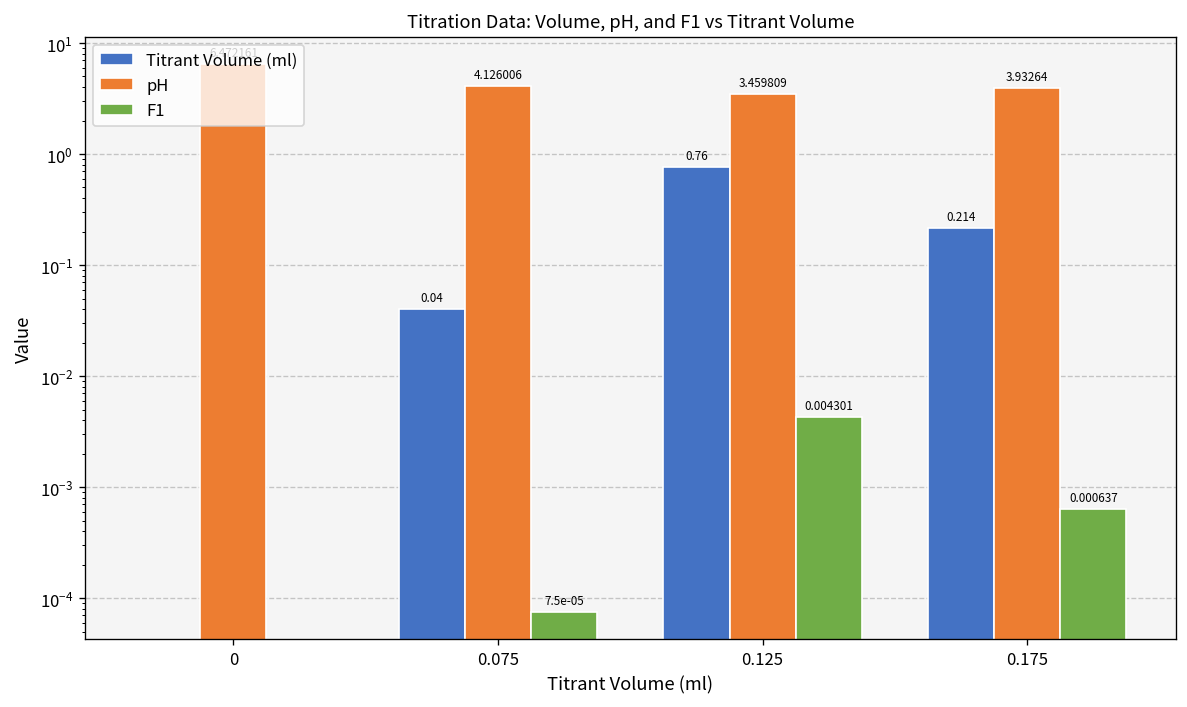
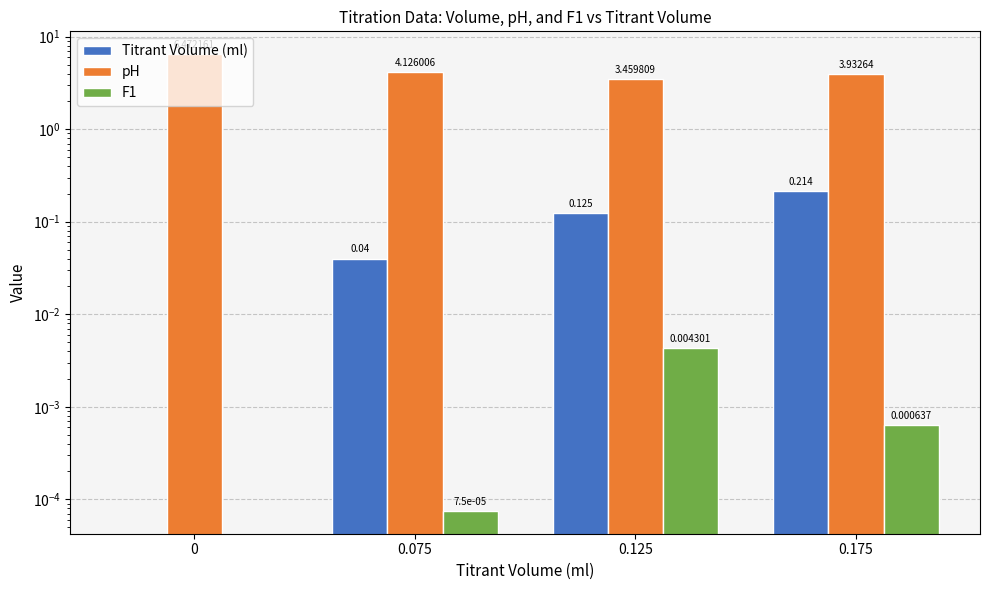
  {
    "Titrant Volume (ml)": {
      "0.075": "0.04",
-     "0.125": "0.76",
+     "0.125": "0.125",
      "0.175": "0.214"
    },
    "pH": {
      "0.075": "4.126006",
      "0.125": "3.459809",
      "0.175": "3.93264"
    },
    "F1": {
      "0.075": "7.5e-05",
      "0.125": "0.004301",
      "0.175": "0.000637"
    }
  }
